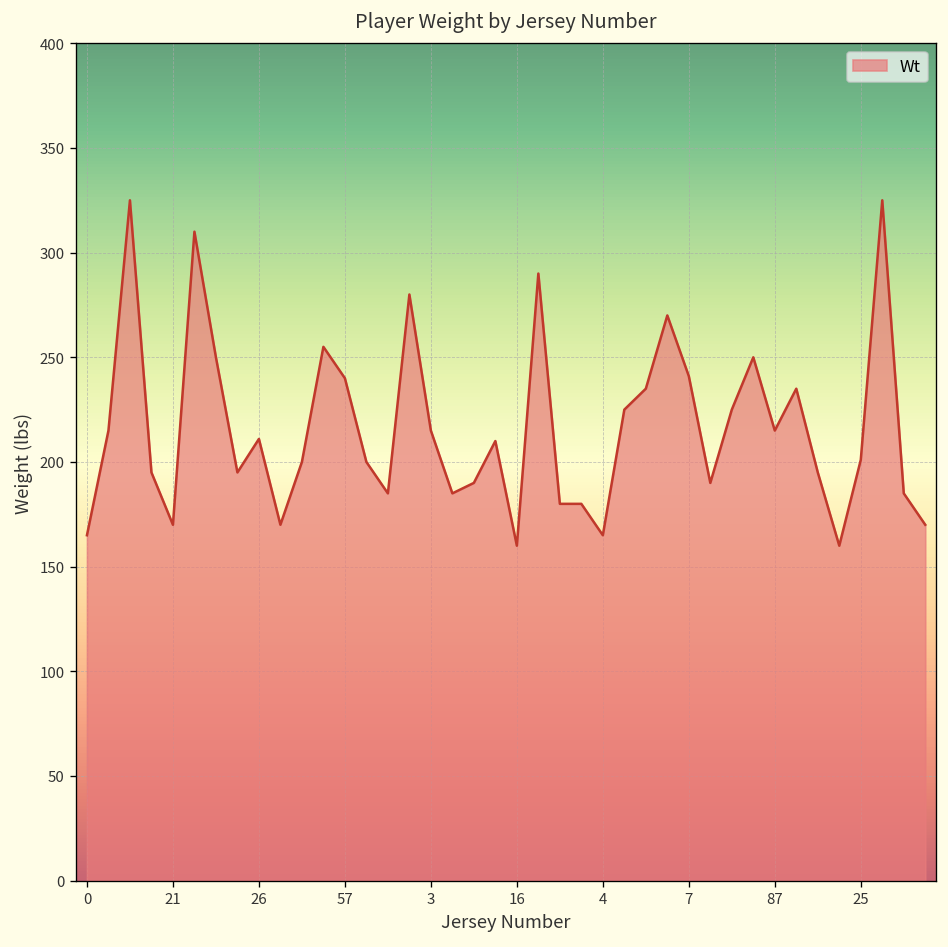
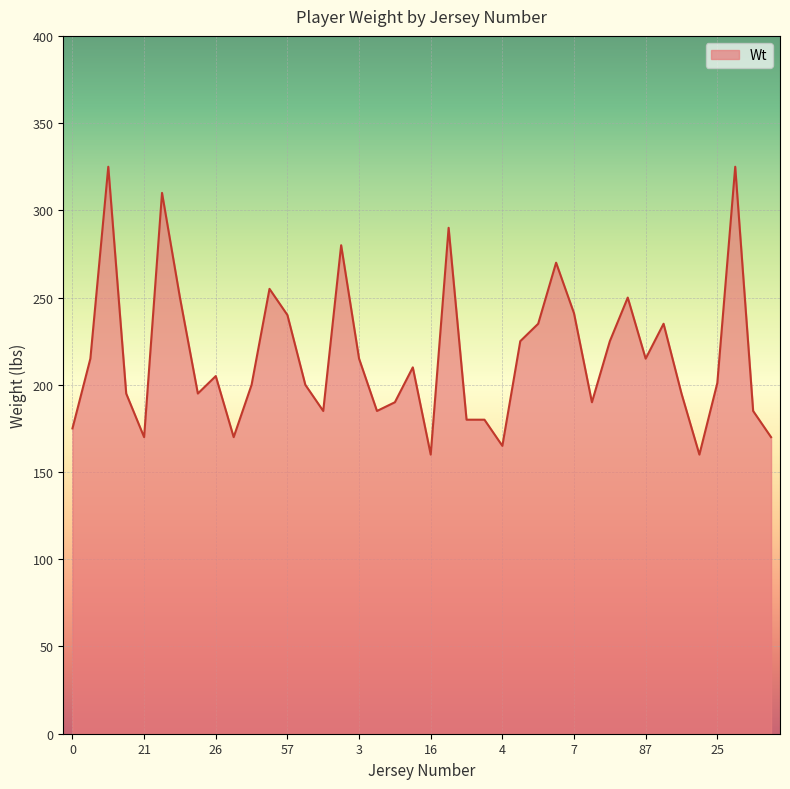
  {
-   "0": 165,
+   "0": 175,
    "21": 170,
-   "26": 211,
+   "26": 205,
    "57": 240,
    "16": 160,
    "4": 165,
    "7": 241,
    "87": 215,
    "25": 201
  }
